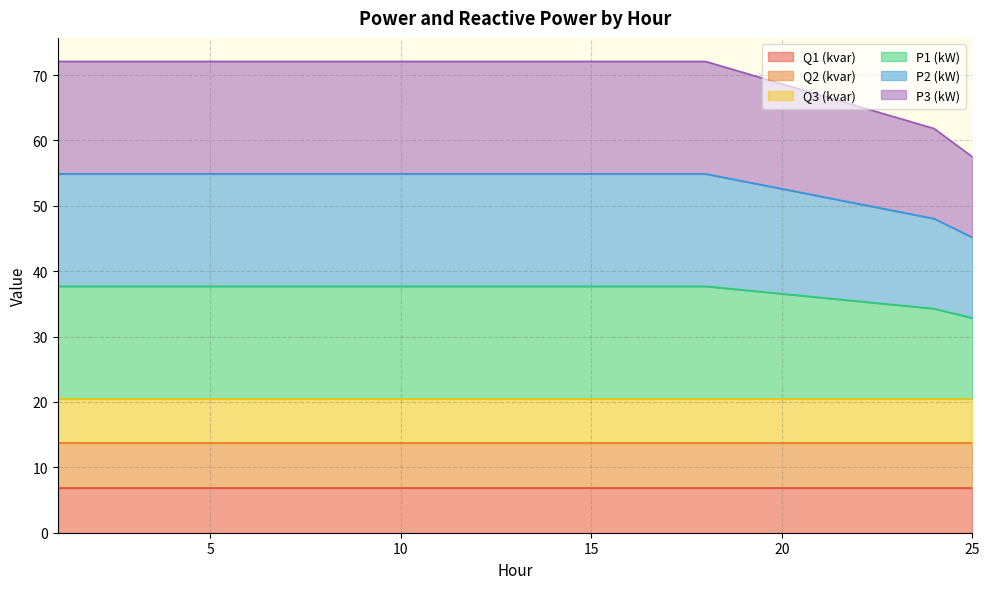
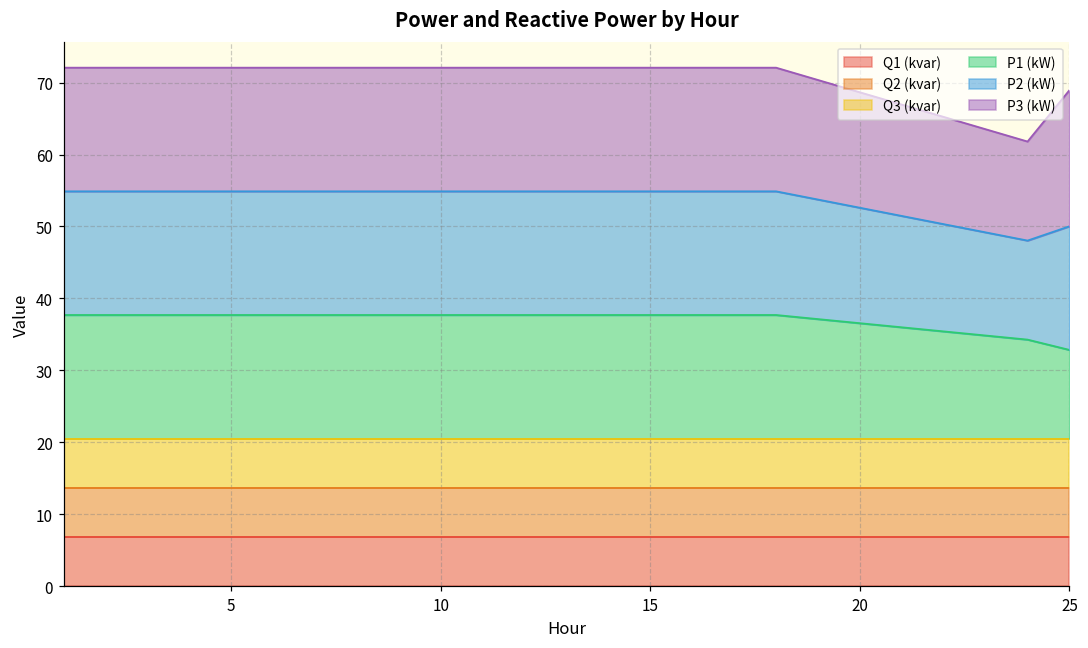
  {
    "P1 (kW)": {
      "5": 17,
      "10": 17,
      "15": 17,
      "25": 12
    },
    "P2 (kW)": {
      "5": 17,
      "10": 17,
      "15": 17,
-     "25": 12
+     "25": 17
    },
    "P3 (kW)": {
      "5": 17,
      "10": 17,
      "15": 17,
-     "25": 12
+     "25": 19
    }
  }
